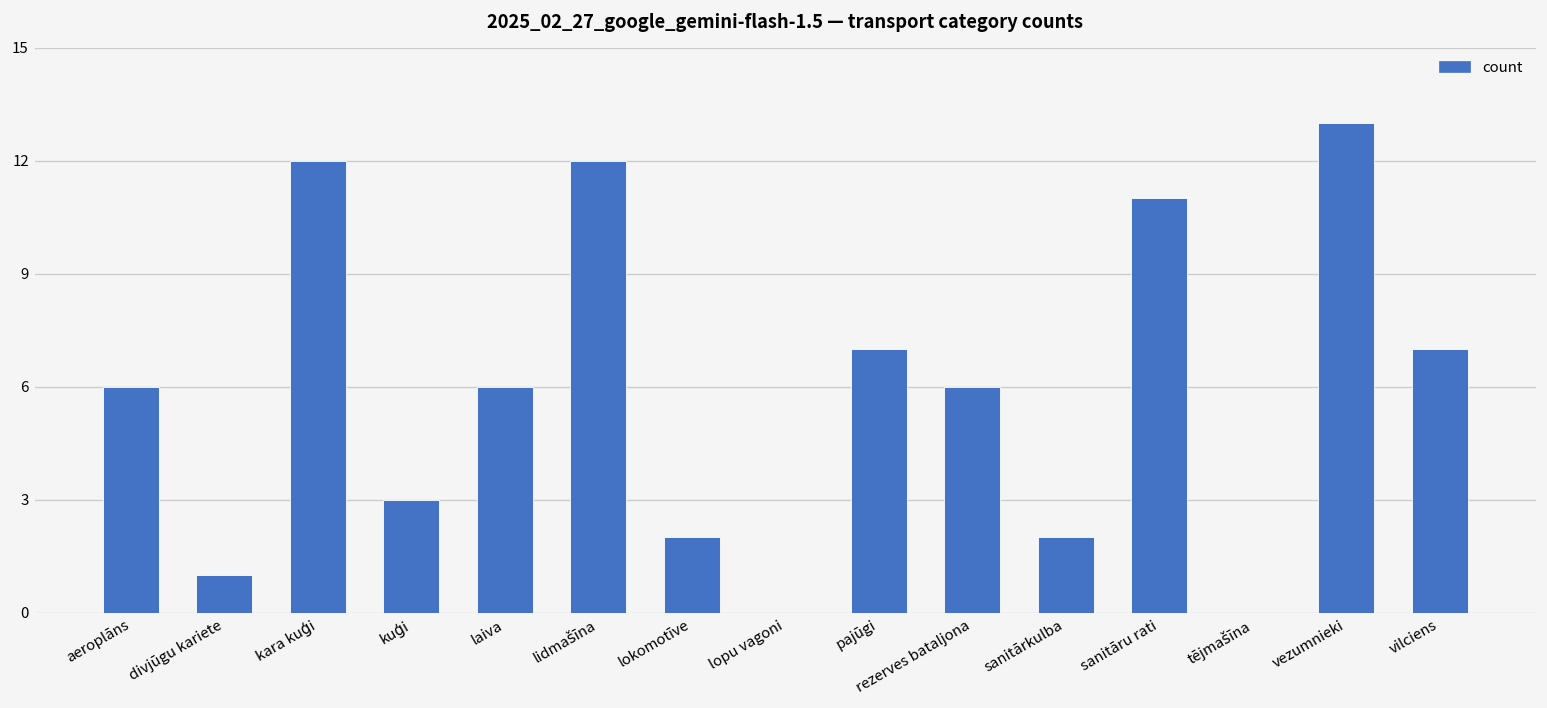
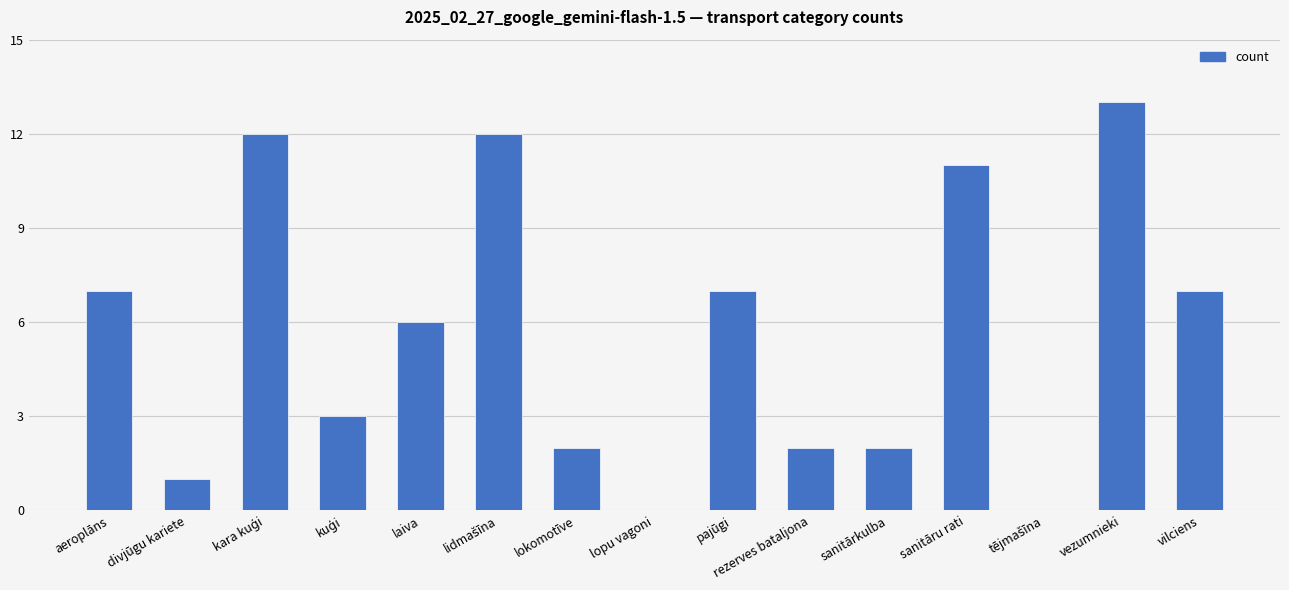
  {
-   "aeroplāns": 6,
+   "aeroplāns": 7,
    "divjūgu kariete": 1,
    "kara kuģi": 12,
    "kuģi": 3,
    "laiva": 6,
    "lidmašīna": 12,
    "lokomotīve": 2,
    "lopu vagoni": 0,
    "pajūgi": 7,
-   "rezerves bataljona": 6,
+   "rezerves bataljona": 2,
    "sanitārkulba": 2,
    "sanitāru rati": 11,
    "tējmašīna": 0,
    "vezumnieki": 13,
    "vilciens": 7
  }
